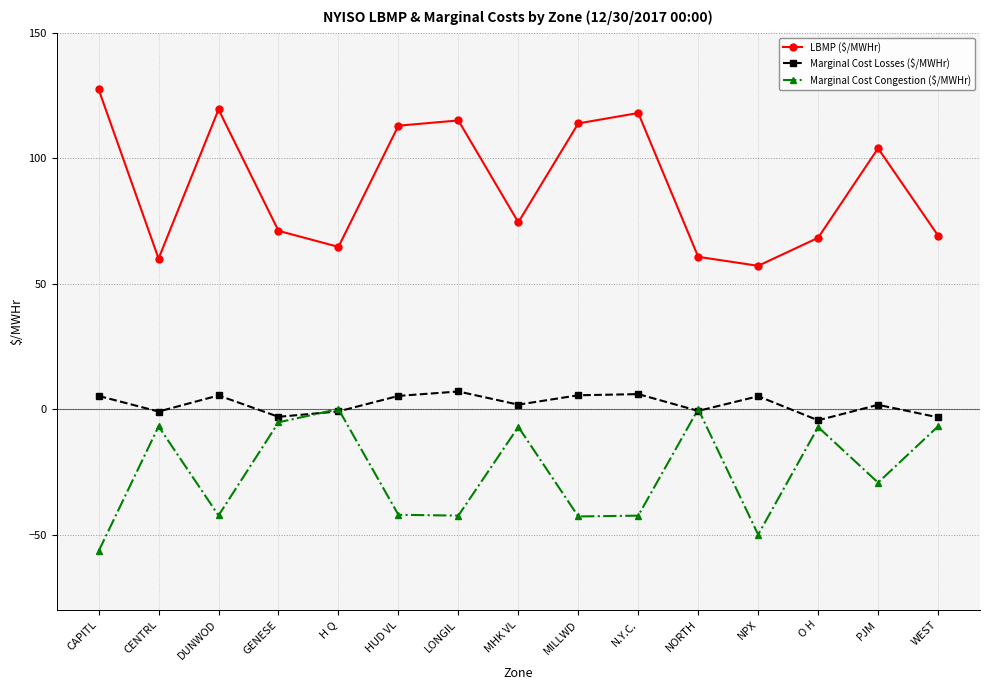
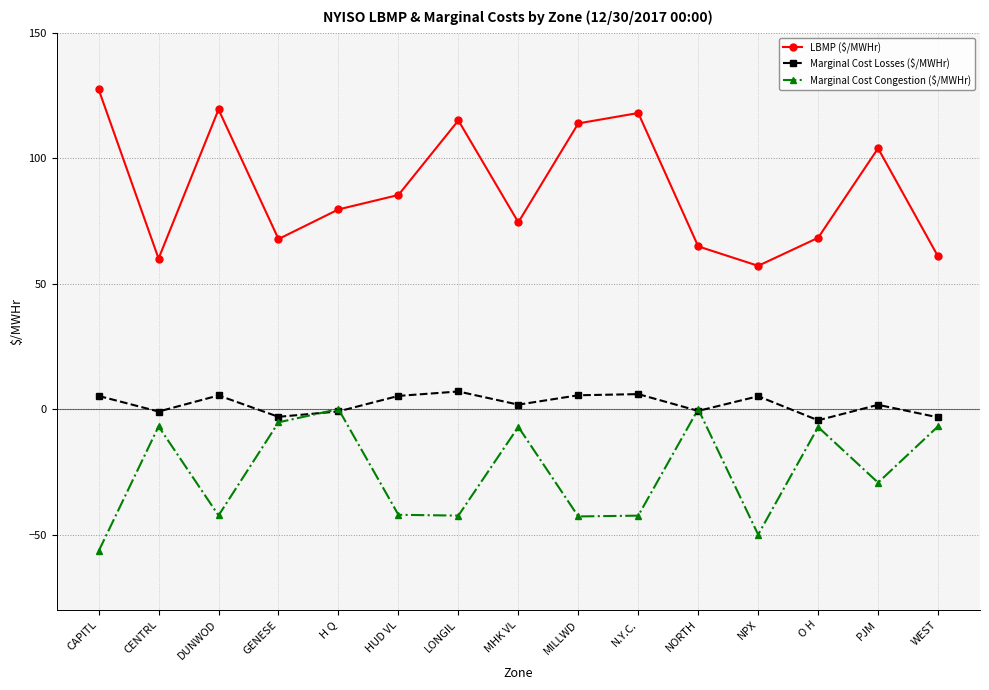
  {
    "LBMP ($/MWHr)": {
      "CAPITL": 127,
      "CENTRL": 60,
      "DUNWOD": 119,
-     "GENESE": 71,
-     "H Q": 65,
-     "HUD VL": 113,
+     "GENESE": 68,
+     "H Q": 80,
+     "HUD VL": 85,
      "LONGIL": 115,
      "MHK VL": 74,
      "MILLWD": 114,
      "N.Y.C.": 118,
-     "NORTH": 61,
+     "NORTH": 65,
      "NPX": 57,
      "O H": 68,
      "PJM": 104,
-     "WEST": 69
+     "WEST": 61
    },
    "Marginal Cost Losses ($/MWHr)": {
      "CAPITL": 5,
      "CENTRL": -1,
      "DUNWOD": 5,
      "GENESE": -3,
      "HUD VL": 5,
      "LONGIL": 7,
      "MHK VL": 2,
      "MILLWD": 6,
      "N.Y.C.": 6,
      "NPX": 5,
      "O H": -4,
      "PJM": 2,
      "WEST": -3
    },
    "Marginal Cost Congestion ($/MWHr)": {
      "CAPITL": -57,
      "CENTRL": -7,
      "DUNWOD": -42,
      "GENESE": -5,
      "HUD VL": -42,
      "LONGIL": -42,
      "MHK VL": -7,
      "MILLWD": -43,
      "N.Y.C.": -42,
      "NPX": -50,
      "O H": -7,
      "PJM": -29,
      "WEST": -7
    }
  }
